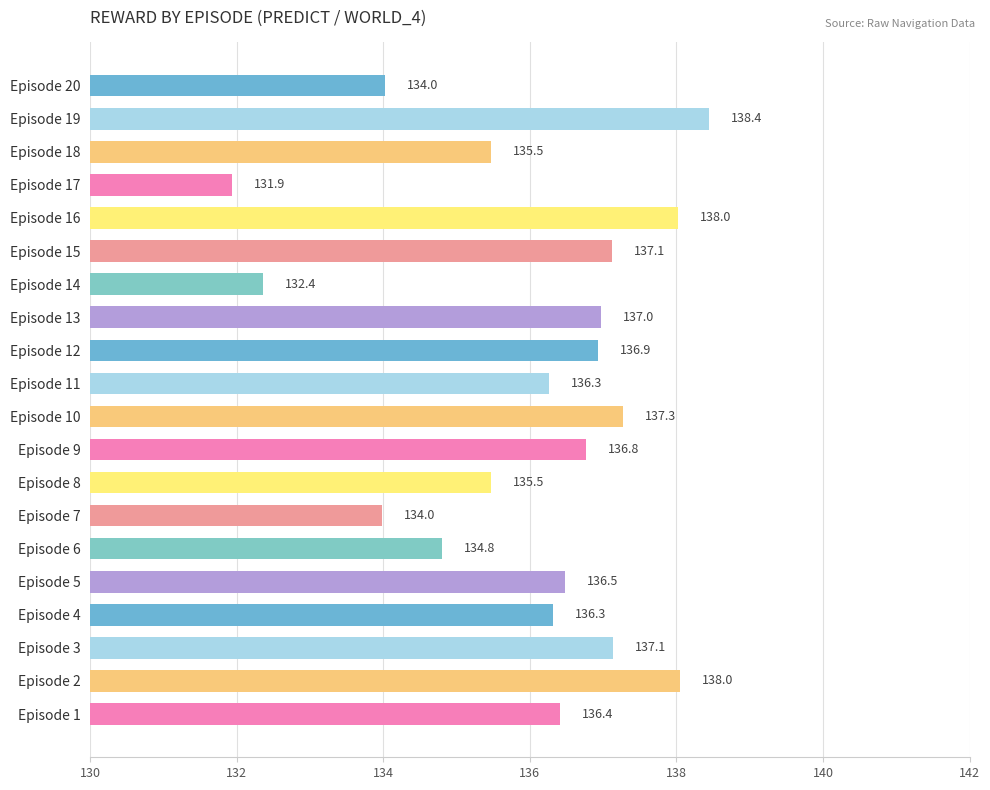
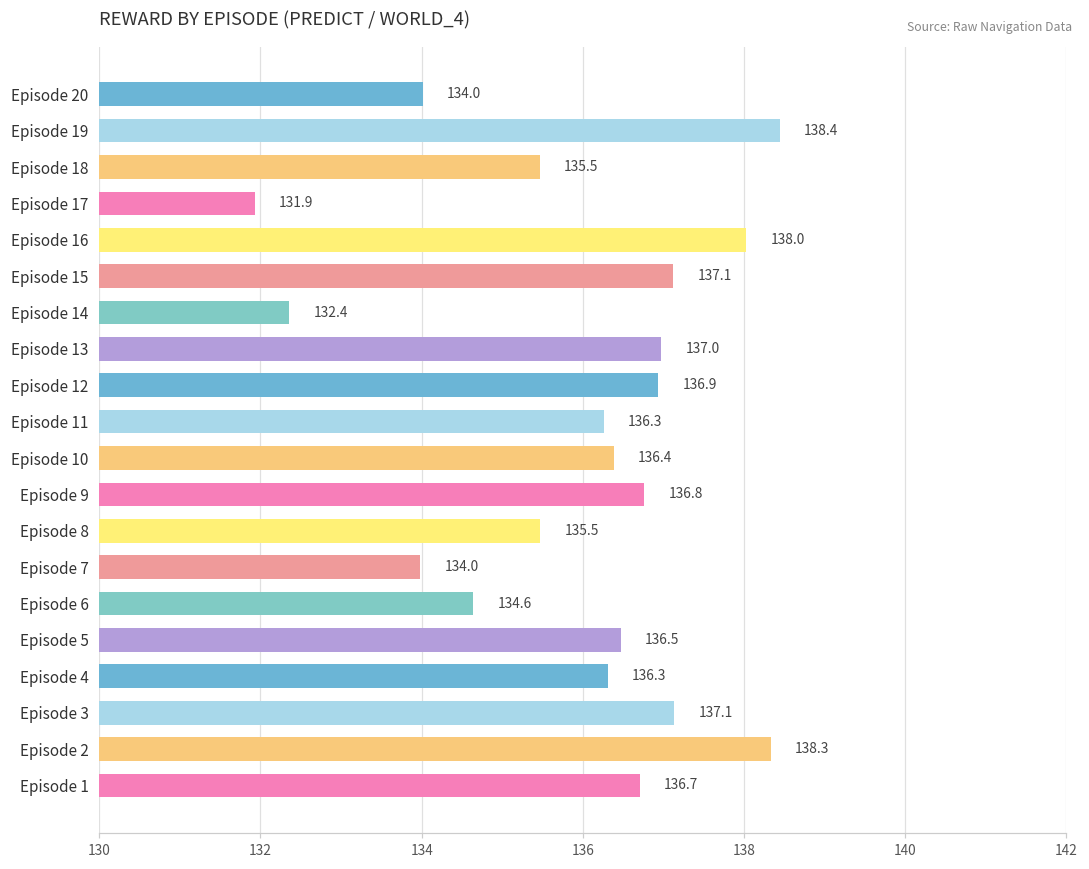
  {
    "Episode 20": 134.0,
    "Episode 19": 138.4,
    "Episode 18": 135.5,
    "Episode 17": 131.9,
    "Episode 16": 138.0,
    "Episode 15": 137.1,
    "Episode 14": 132.4,
    "Episode 13": 137.0,
    "Episode 12": 136.9,
    "Episode 11": 136.3,
-   "Episode 10": 137.3,
+   "Episode 10": 136.4,
    "Episode 9": 136.8,
    "Episode 8": 135.5,
    "Episode 7": 134.0,
-   "Episode 6": 134.8,
+   "Episode 6": 134.6,
    "Episode 5": 136.5,
    "Episode 4": 136.3,
    "Episode 3": 137.1,
-   "Episode 2": 138.0,
-   "Episode 1": 136.4
+   "Episode 2": 138.3,
+   "Episode 1": 136.7
  }
